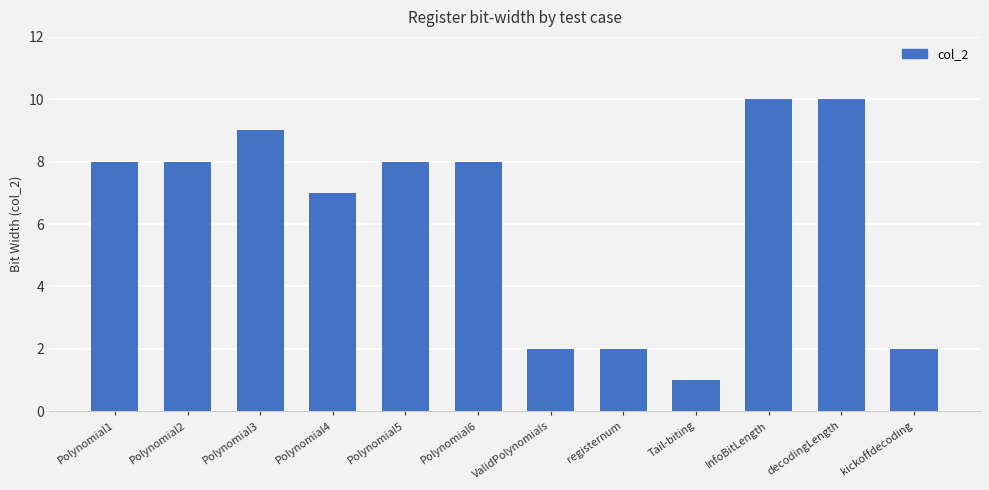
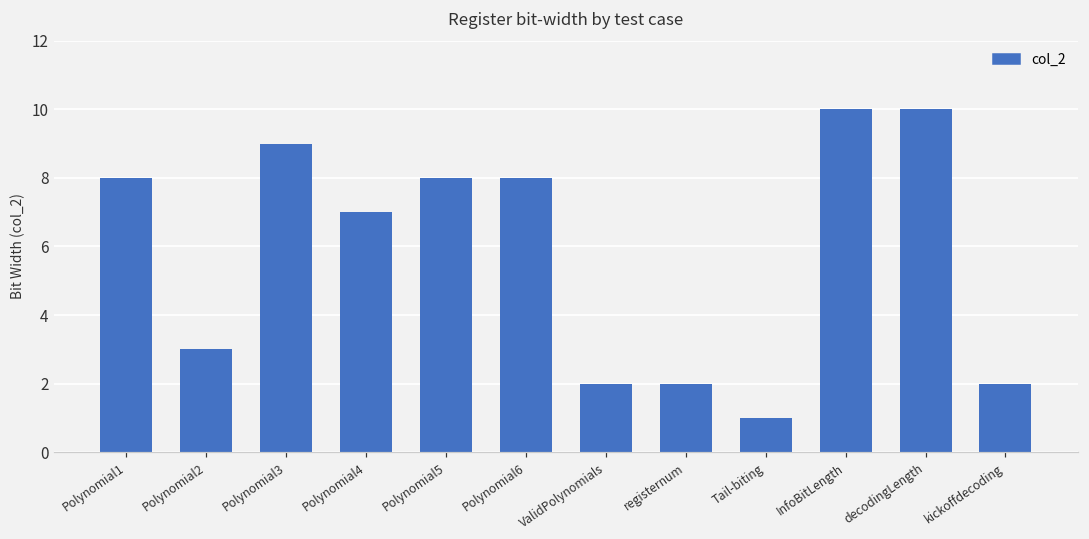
  {
    "Polynomial1": 8,
-   "Polynomial2": 8,
+   "Polynomial2": 3,
    "Polynomial3": 9,
    "Polynomial4": 7,
    "Polynomial5": 8,
    "Polynomial6": 8,
    "ValidPolynomials": 2,
    "registernum": 2,
    "Tail-biting": 1,
    "InfoBitLength": 10,
    "decodingLength": 10,
    "kickoffdecoding": 2
  }
